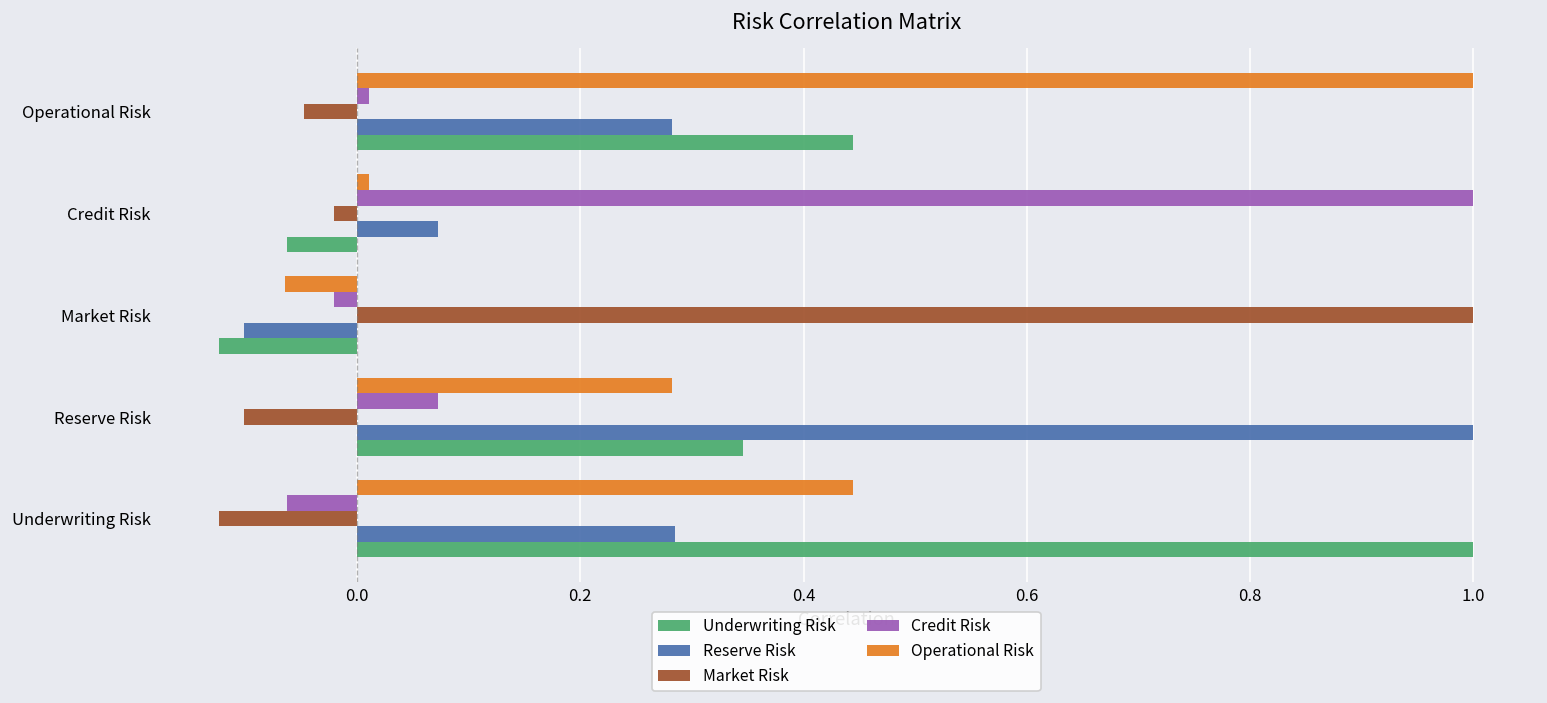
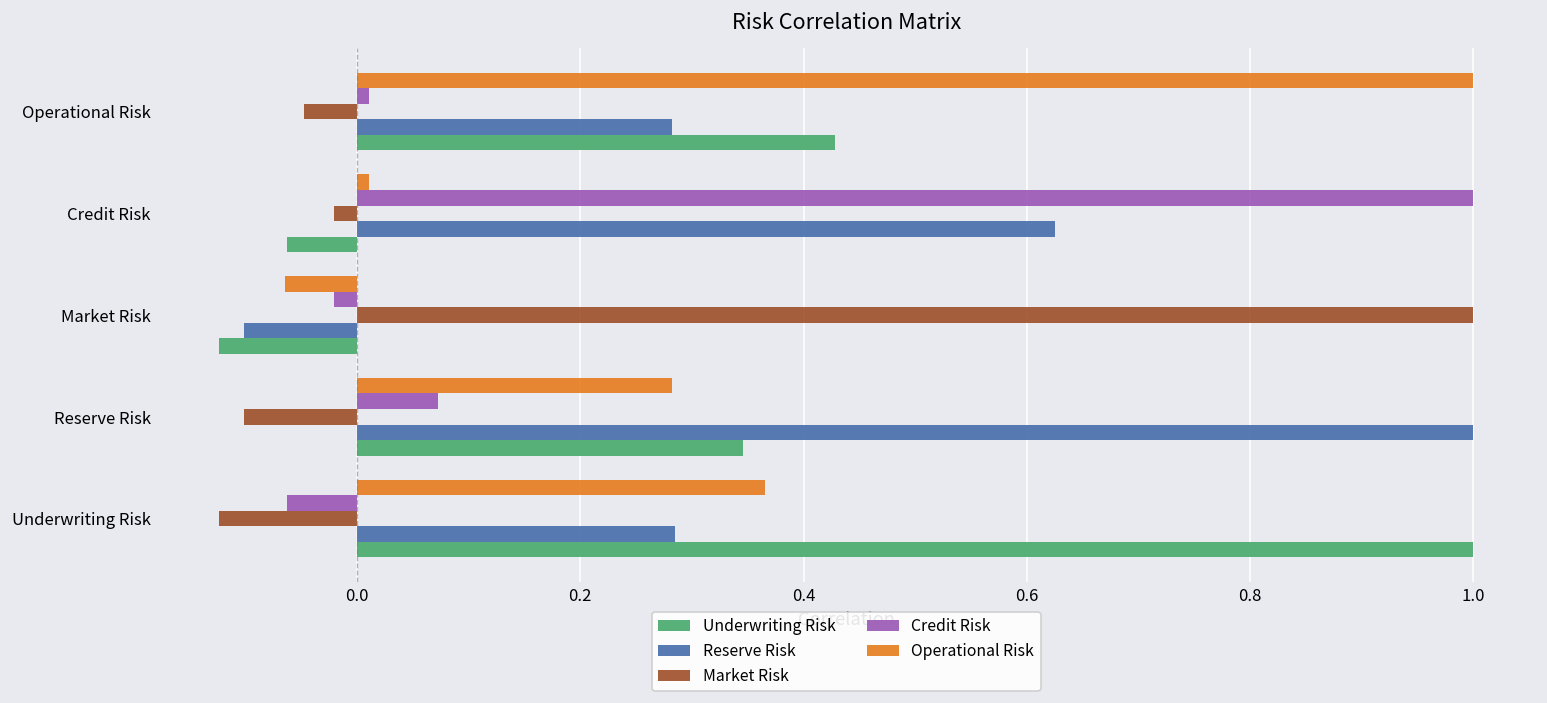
  {
    "Underwriting Risk": {
-     "Operational Risk": 0.44,
+     "Operational Risk": 0.43,
      "Credit Risk": -0.06,
      "Market Risk": -0.12,
      "Reserve Risk": 0.35,
      "Underwriting Risk": 1.00
    },
    "Reserve Risk": {
      "Operational Risk": 0.28,
-     "Credit Risk": 0.07,
+     "Credit Risk": 0.62,
      "Market Risk": -0.10,
      "Reserve Risk": 1.00,
      "Underwriting Risk": 0.28
    },
    "Market Risk": {
      "Operational Risk": -0.05,
      "Credit Risk": -0.02,
      "Market Risk": 1.00,
      "Reserve Risk": -0.10,
      "Underwriting Risk": -0.12
    },
    "Credit Risk": {
      "Operational Risk": 0.01,
      "Credit Risk": 1.00,
      "Market Risk": -0.02,
      "Reserve Risk": 0.07,
      "Underwriting Risk": -0.06
    },
    "Operational Risk": {
      "Operational Risk": 1.00,
      "Credit Risk": 0.01,
      "Market Risk": -0.06,
      "Reserve Risk": 0.28,
-     "Underwriting Risk": 0.44
+     "Underwriting Risk": 0.37
    }
  }
